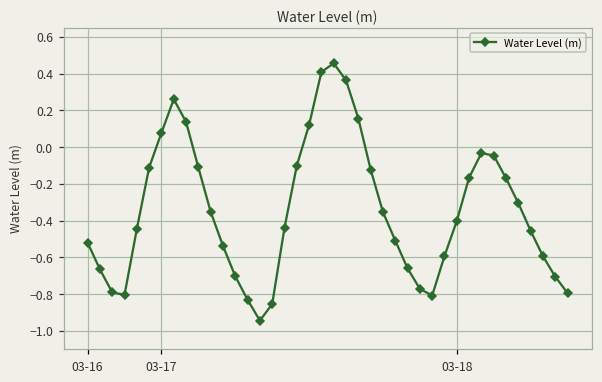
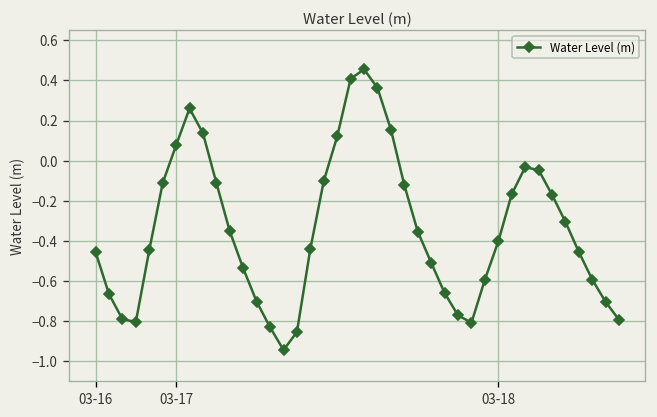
  {
-   "03-16": -0.52,
+   "03-16": -0.46,
    "03-17": 0.08,
    "03-18": -0.40
  }
